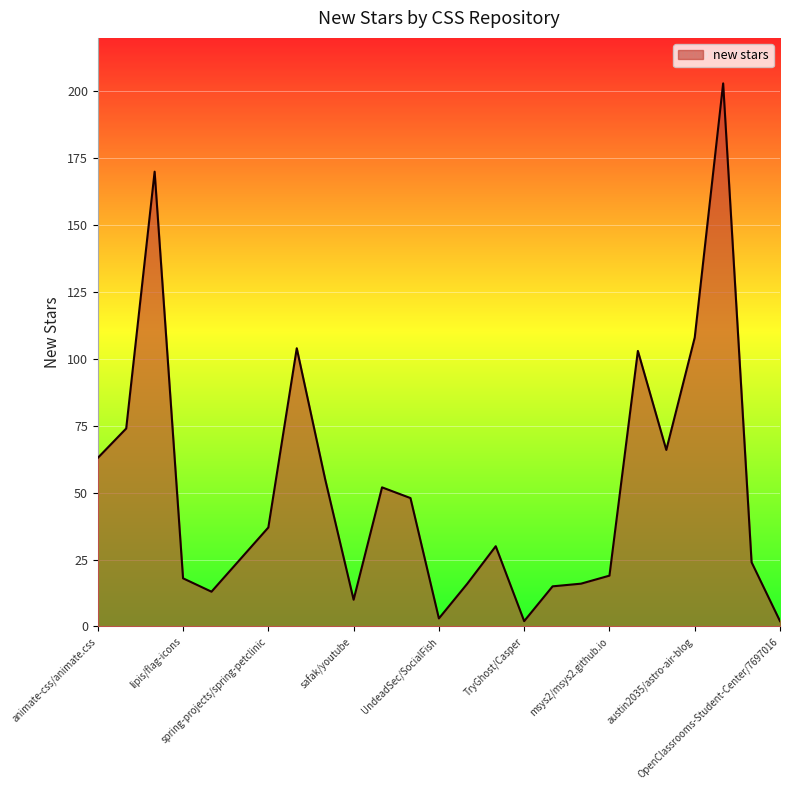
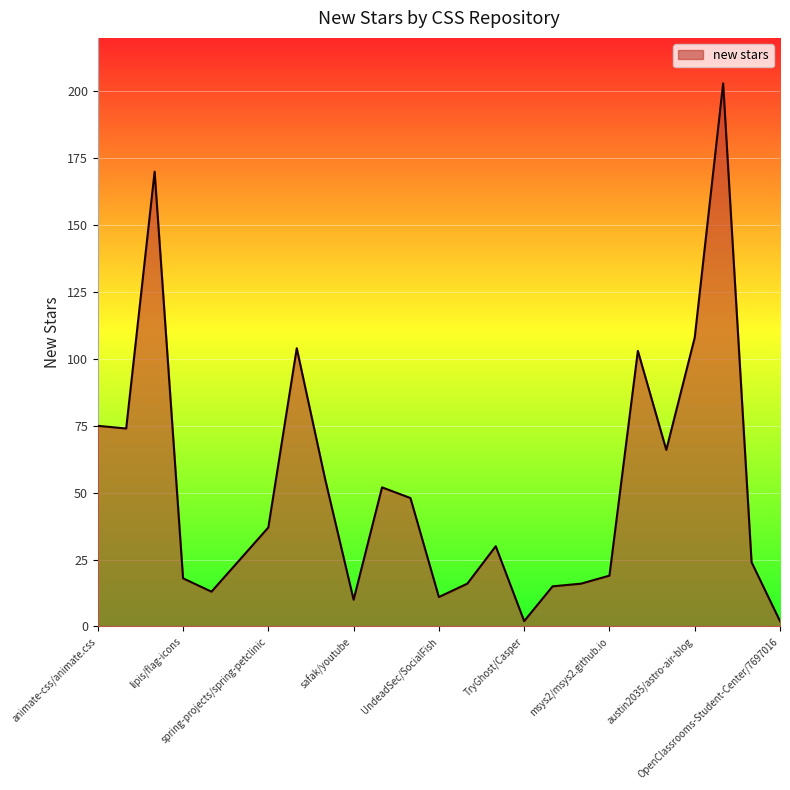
  {
-   "animate-css/animate.css": 63,
+   "animate-css/animate.css": 75,
    "lipis/flag-icons": 18,
    "spring-projects/spring-petclinic": 37,
    "safak/youtube": 10,
-   "UndeadSec/SocialFish": 3,
+   "UndeadSec/SocialFish": 11,
    "TryGhost/Casper": 2,
    "msys2/msys2.github.io": 19,
    "austin2035/astro-air-blog": 108,
    "OpenClassrooms-Student-Center/7697016": 2
  }
